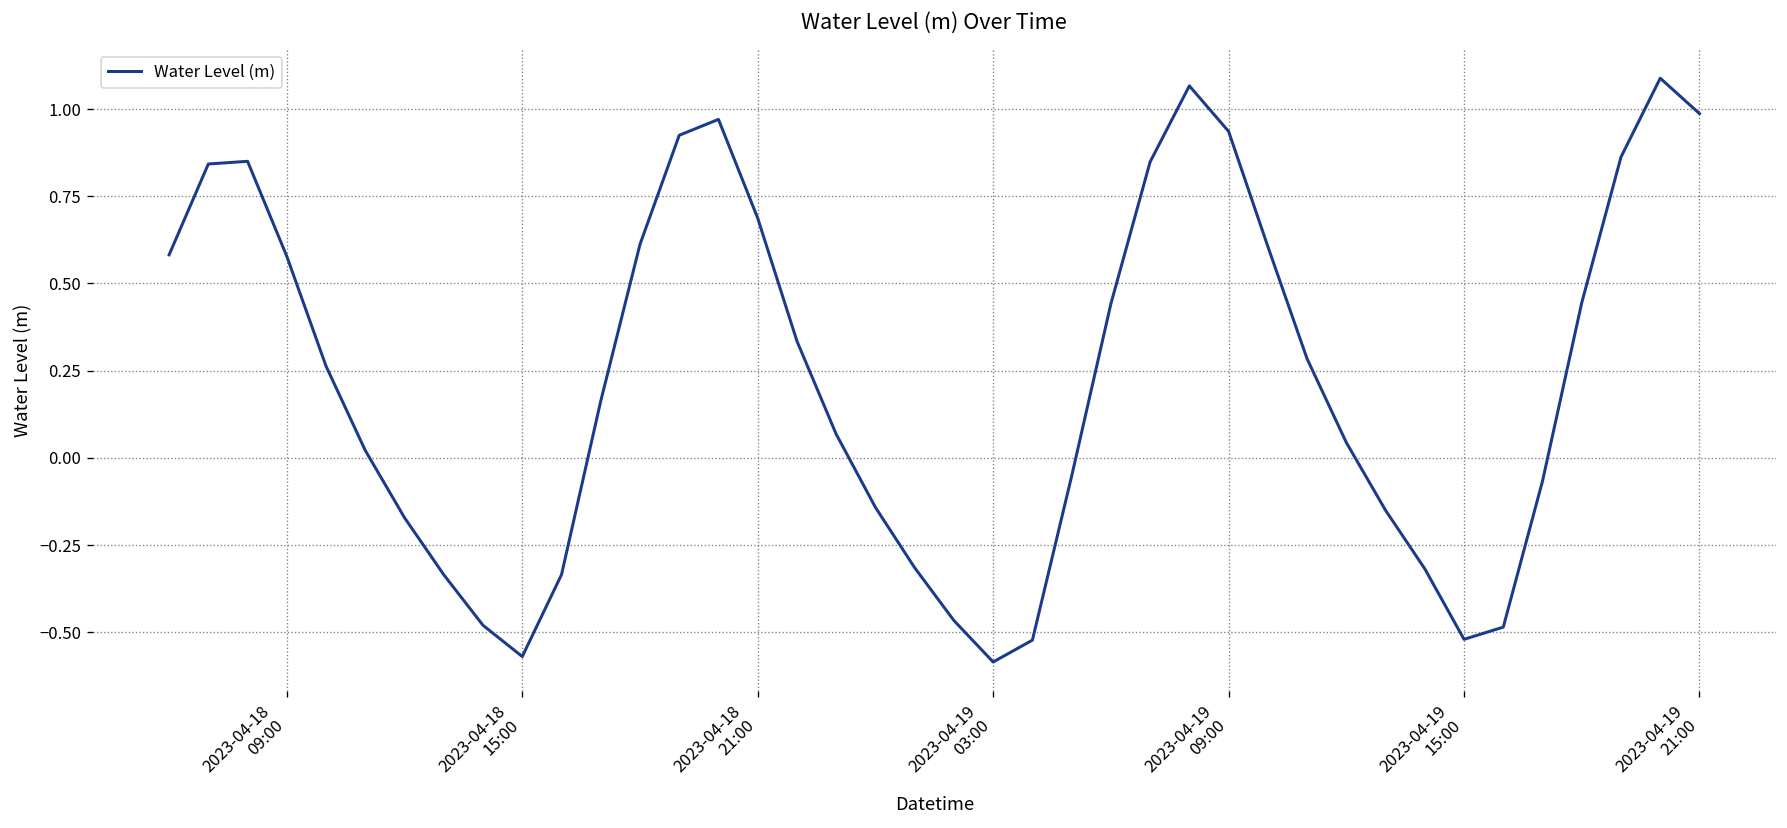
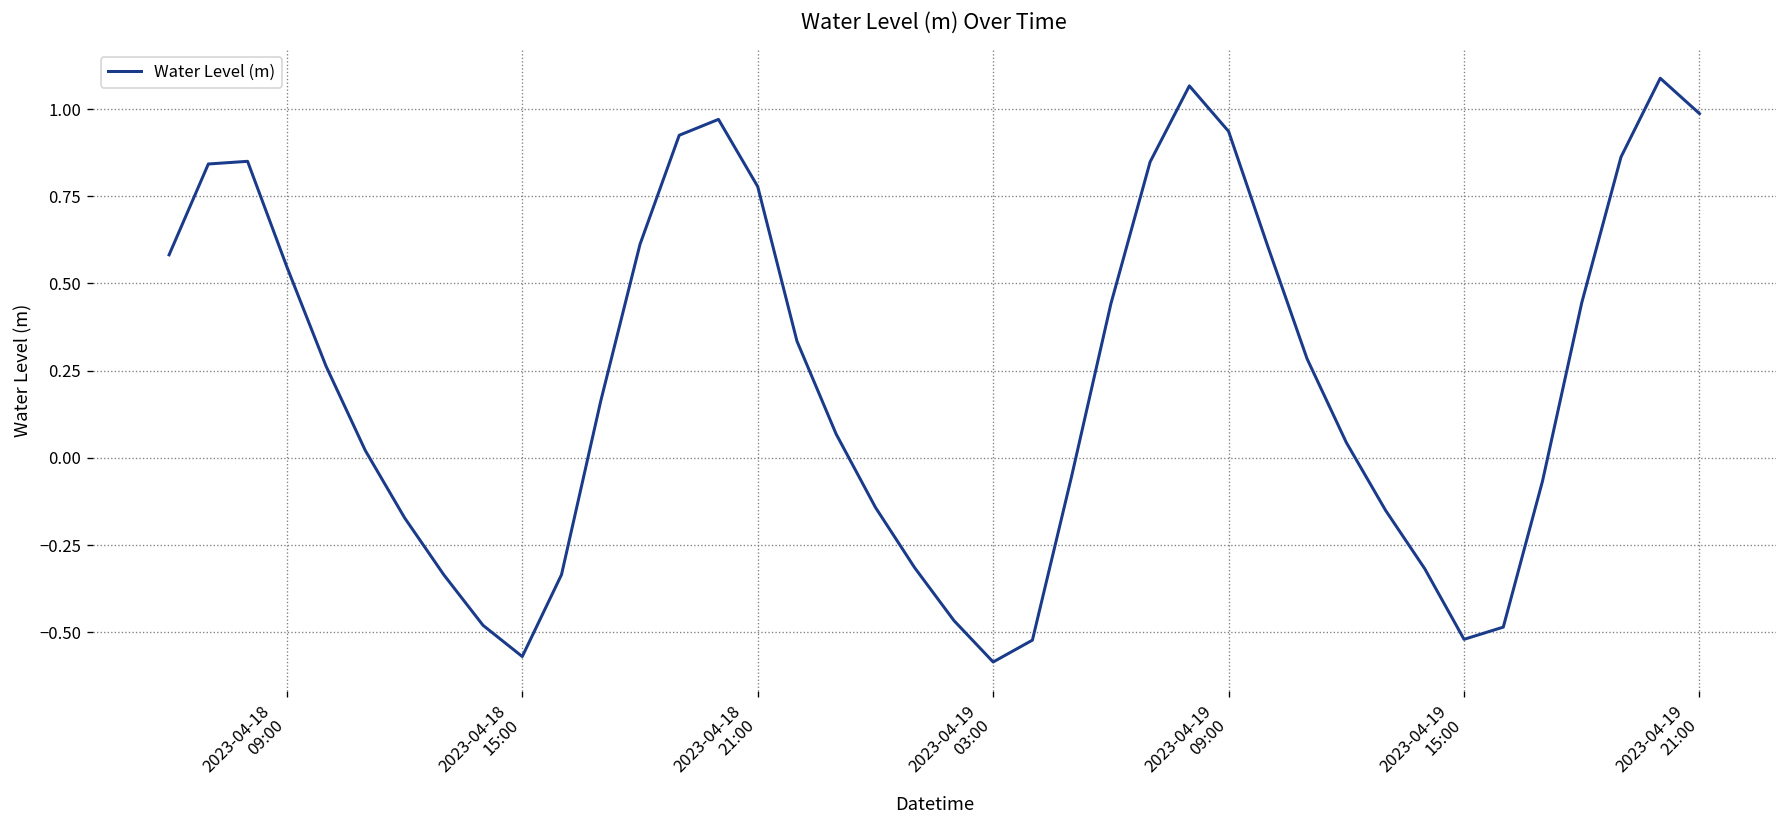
  {
-   "2023-04-18 09:00": 0.58,
+   "2023-04-18 09:00": 0.55,
    "2023-04-18 15:00": -0.57,
-   "2023-04-18 21:00": 0.69,
+   "2023-04-18 21:00": 0.78,
    "2023-04-19 03:00": -0.59,
    "2023-04-19 09:00": 0.94,
    "2023-04-19 15:00": -0.52,
    "2023-04-19 21:00": 0.99
  }
